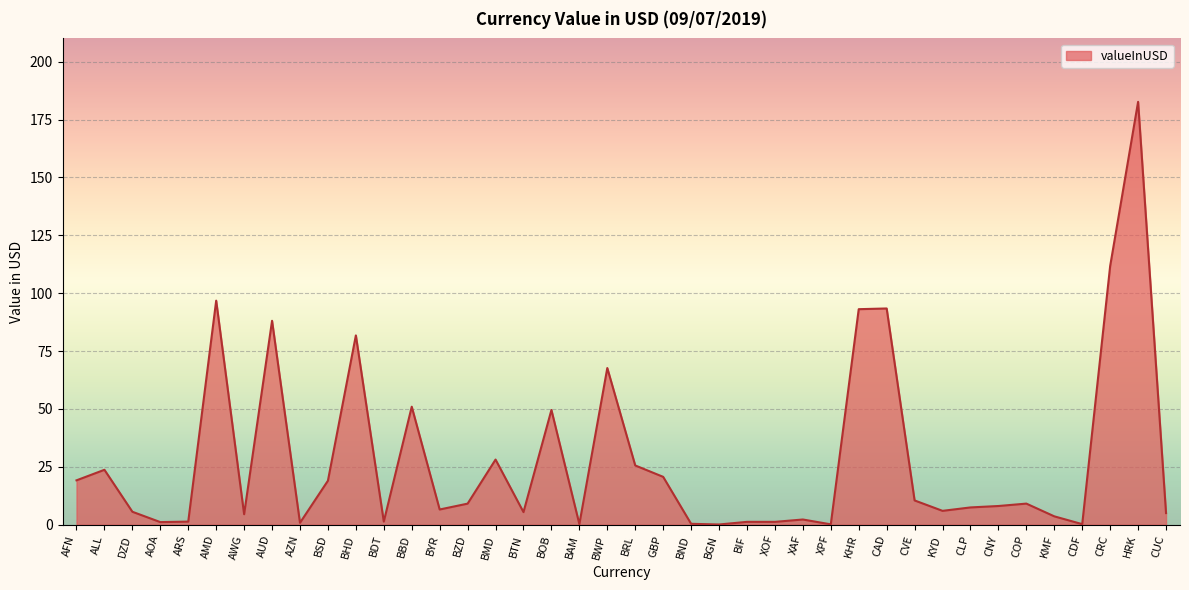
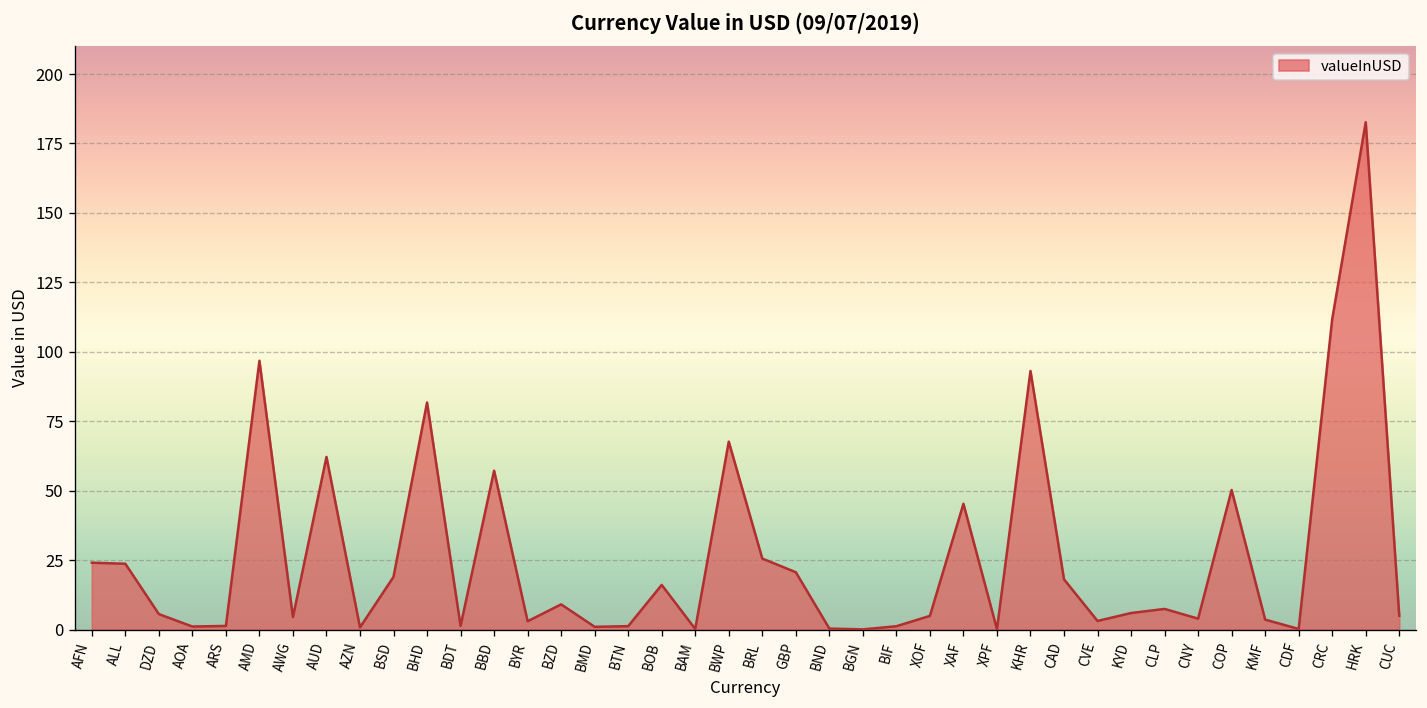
  {
-   "AFN": 19,
+   "AFN": 24,
    "ALL": 24,
    "DZD": 6,
    "AOA": 1,
    "ARS": 1,
    "AMD": 97,
    "AWG": 5,
-   "AUD": 88,
+   "AUD": 62,
    "AZN": 1,
    "BSD": 19,
    "BHD": 82,
    "BDT": 1,
-   "BBD": 51,
-   "BYR": 7,
+   "BBD": 57,
+   "BYR": 3,
    "BZD": 9,
-   "BMD": 28,
-   "BTN": 5,
-   "BOB": 50,
+   "BMD": 1,
+   "BTN": 1,
+   "BOB": 16,
    "BAM": 0,
    "BWP": 68,
    "BRL": 26,
    "GBP": 21,
    "BND": 0,
    "BGN": 0,
    "BIF": 1,
-   "XOF": 1,
-   "XAF": 2,
+   "XOF": 5,
+   "XAF": 45,
    "XPF": 0,
    "KHR": 93,
-   "CAD": 93,
-   "CVE": 10,
+   "CAD": 18,
+   "CVE": 3,
    "KYD": 6,
    "CLP": 7,
-   "CNY": 8,
-   "COP": 9,
+   "CNY": 4,
+   "COP": 50,
    "KMF": 4,
    "CDF": 0,
    "CRC": 112,
    "HRK": 183,
    "CUC": 5
  }
